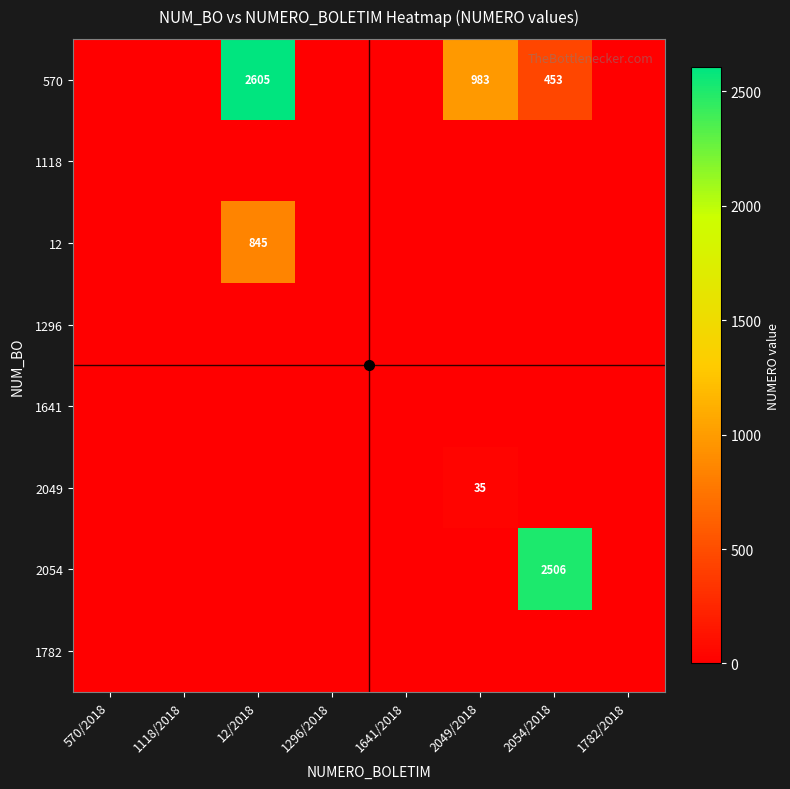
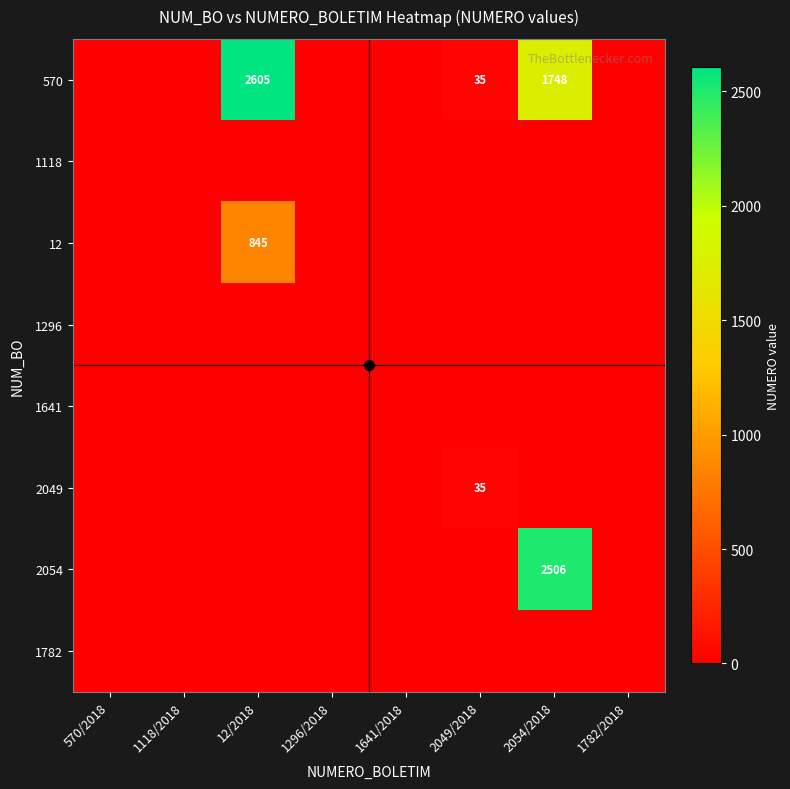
  {
    "570": {
      "12/2018": 2605,
-     "2049/2018": 983,
-     "2054/2018": 453
+     "2049/2018": 35,
+     "2054/2018": 1748
    },
    "12": {
      "12/2018": 845
    },
    "2049": {
      "2049/2018": 35
    },
    "2054": {
      "2054/2018": 2506
    }
  }
